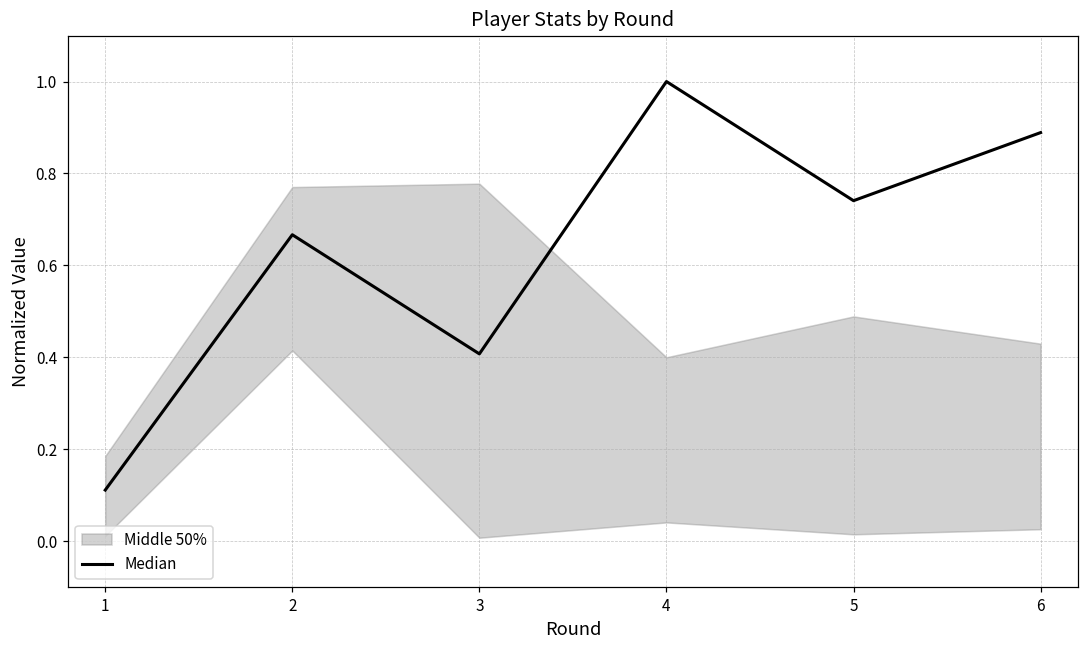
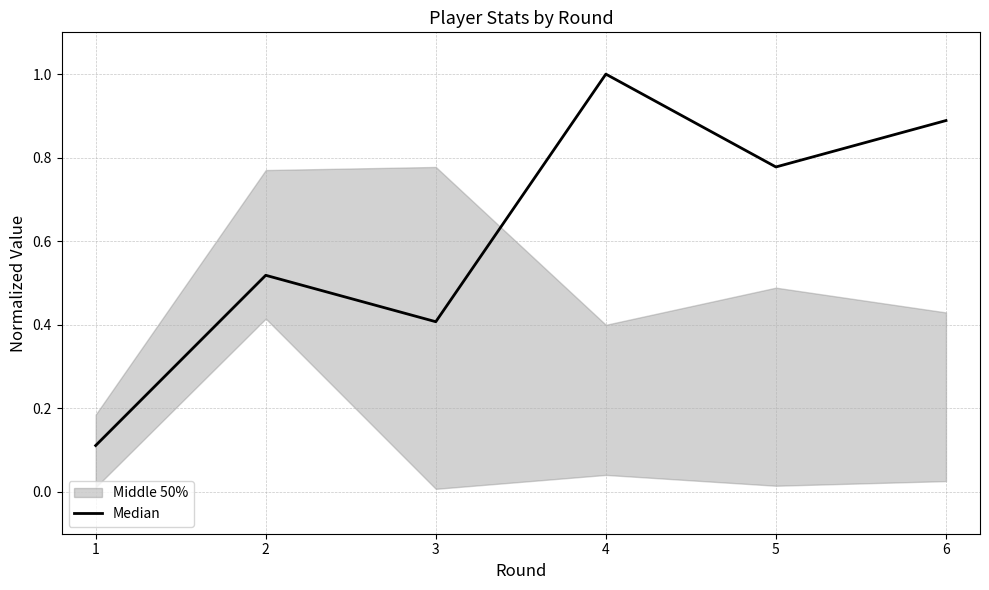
  {
    "Median": {
      "1": 0.11,
-     "2": 0.67,
+     "2": 0.52,
      "3": 0.41,
      "4": 1.00,
-     "5": 0.74,
+     "5": 0.78,
      "6": 0.89
    }
  }
